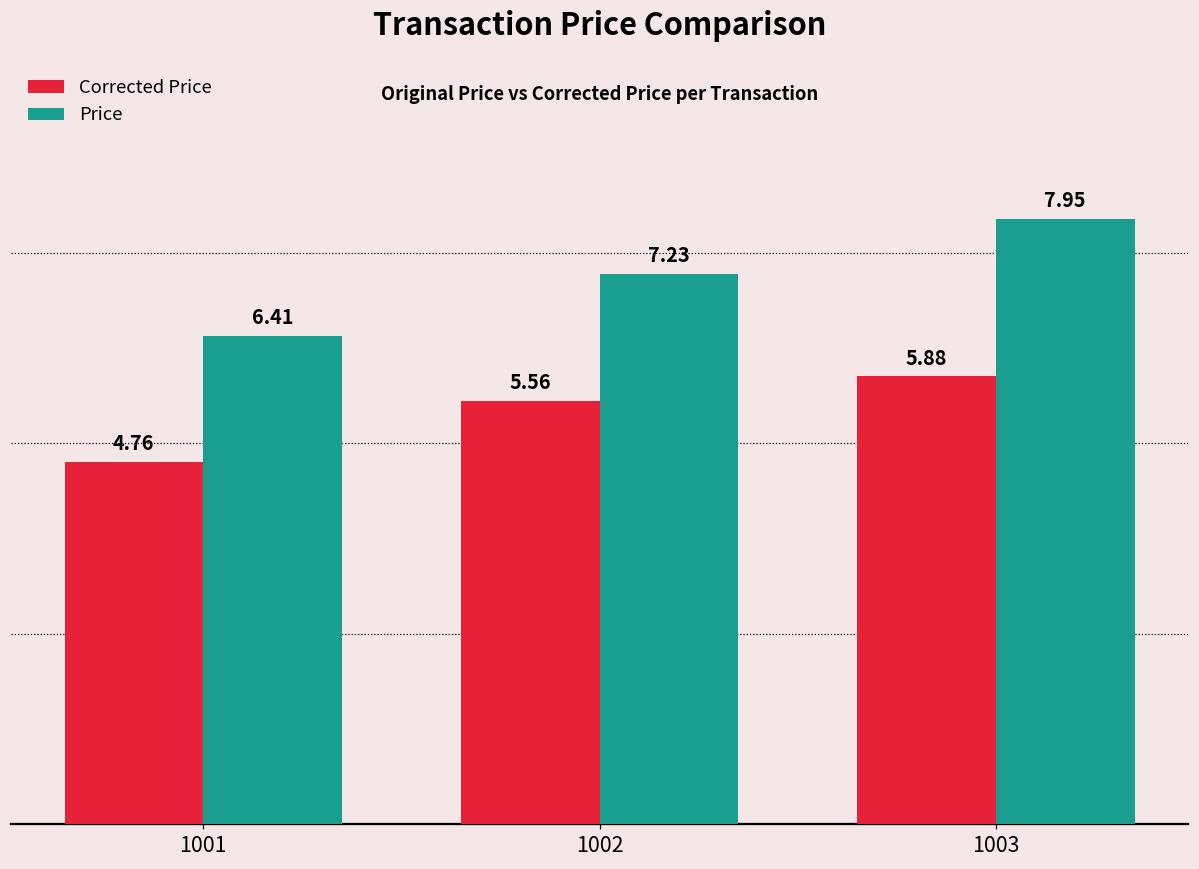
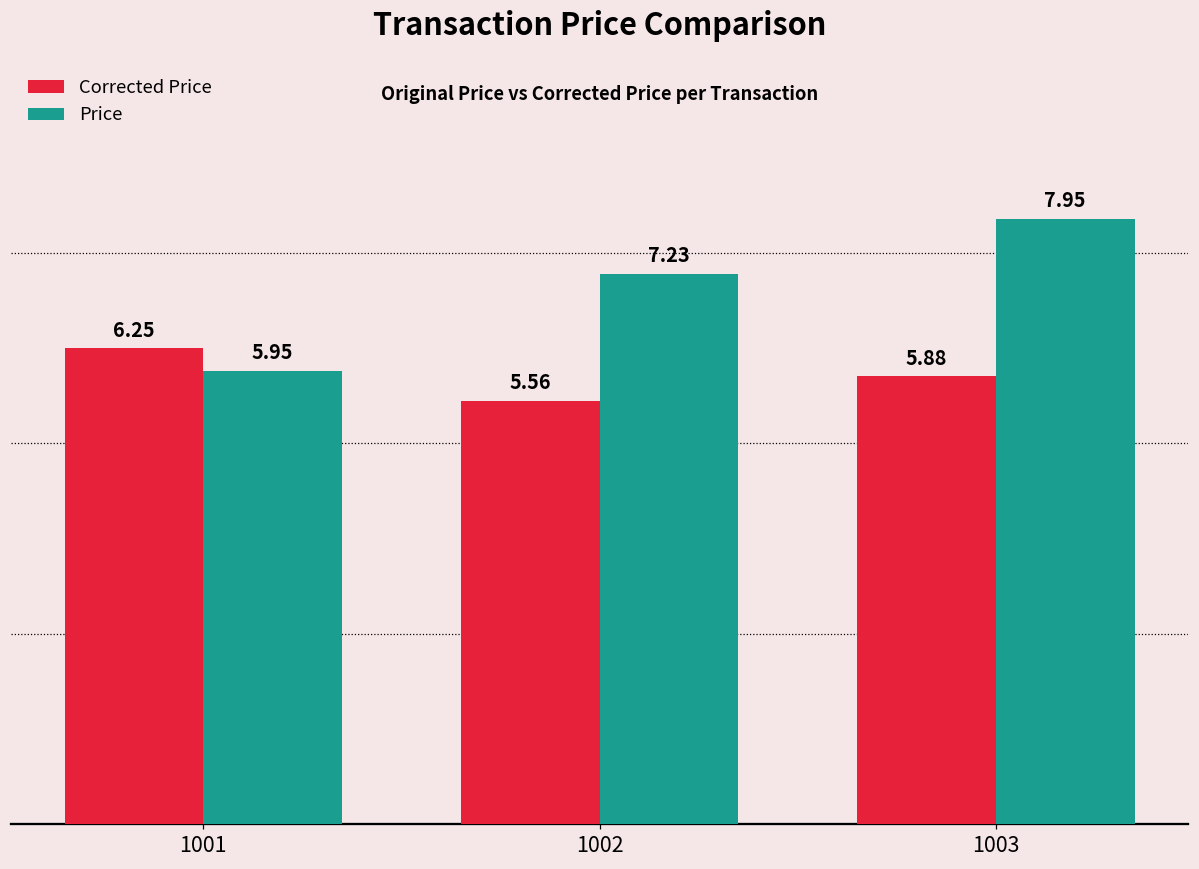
  {
    "Corrected Price": {
-     "1001": 4.76,
+     "1001": 6.25,
      "1002": 5.56,
      "1003": 5.88
    },
    "Price": {
-     "1001": 6.41,
+     "1001": 5.95,
      "1002": 7.23,
      "1003": 7.95
    }
  }
